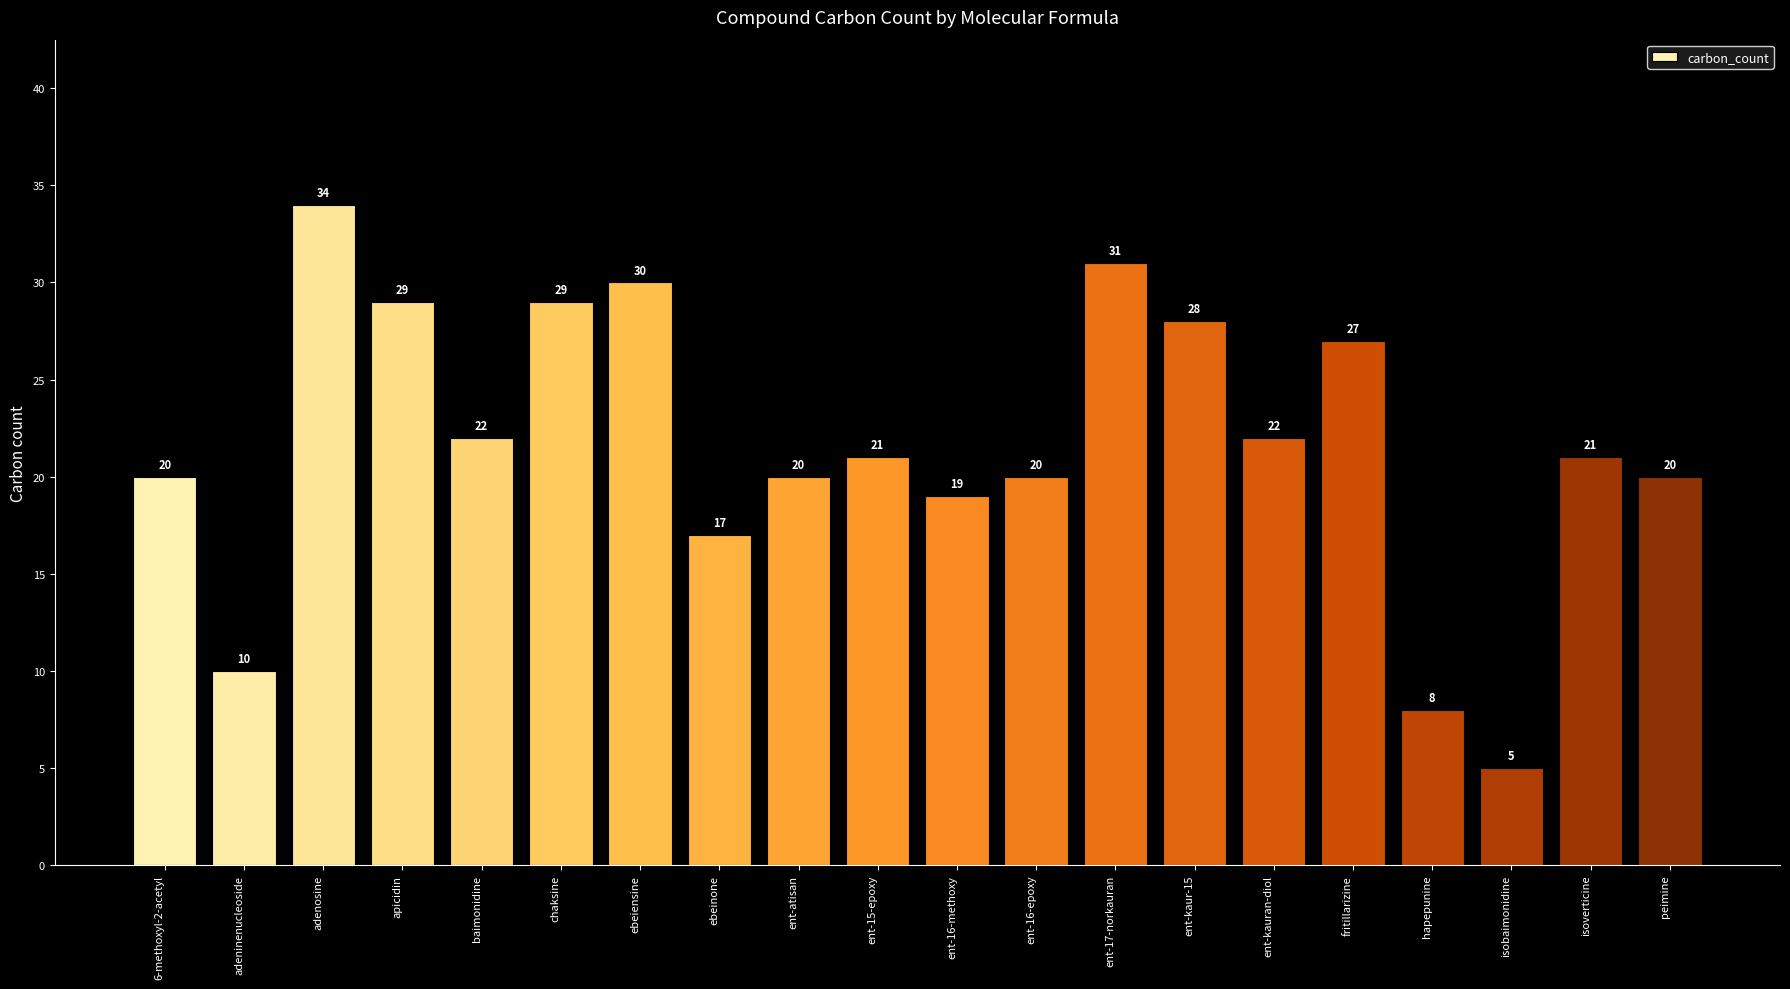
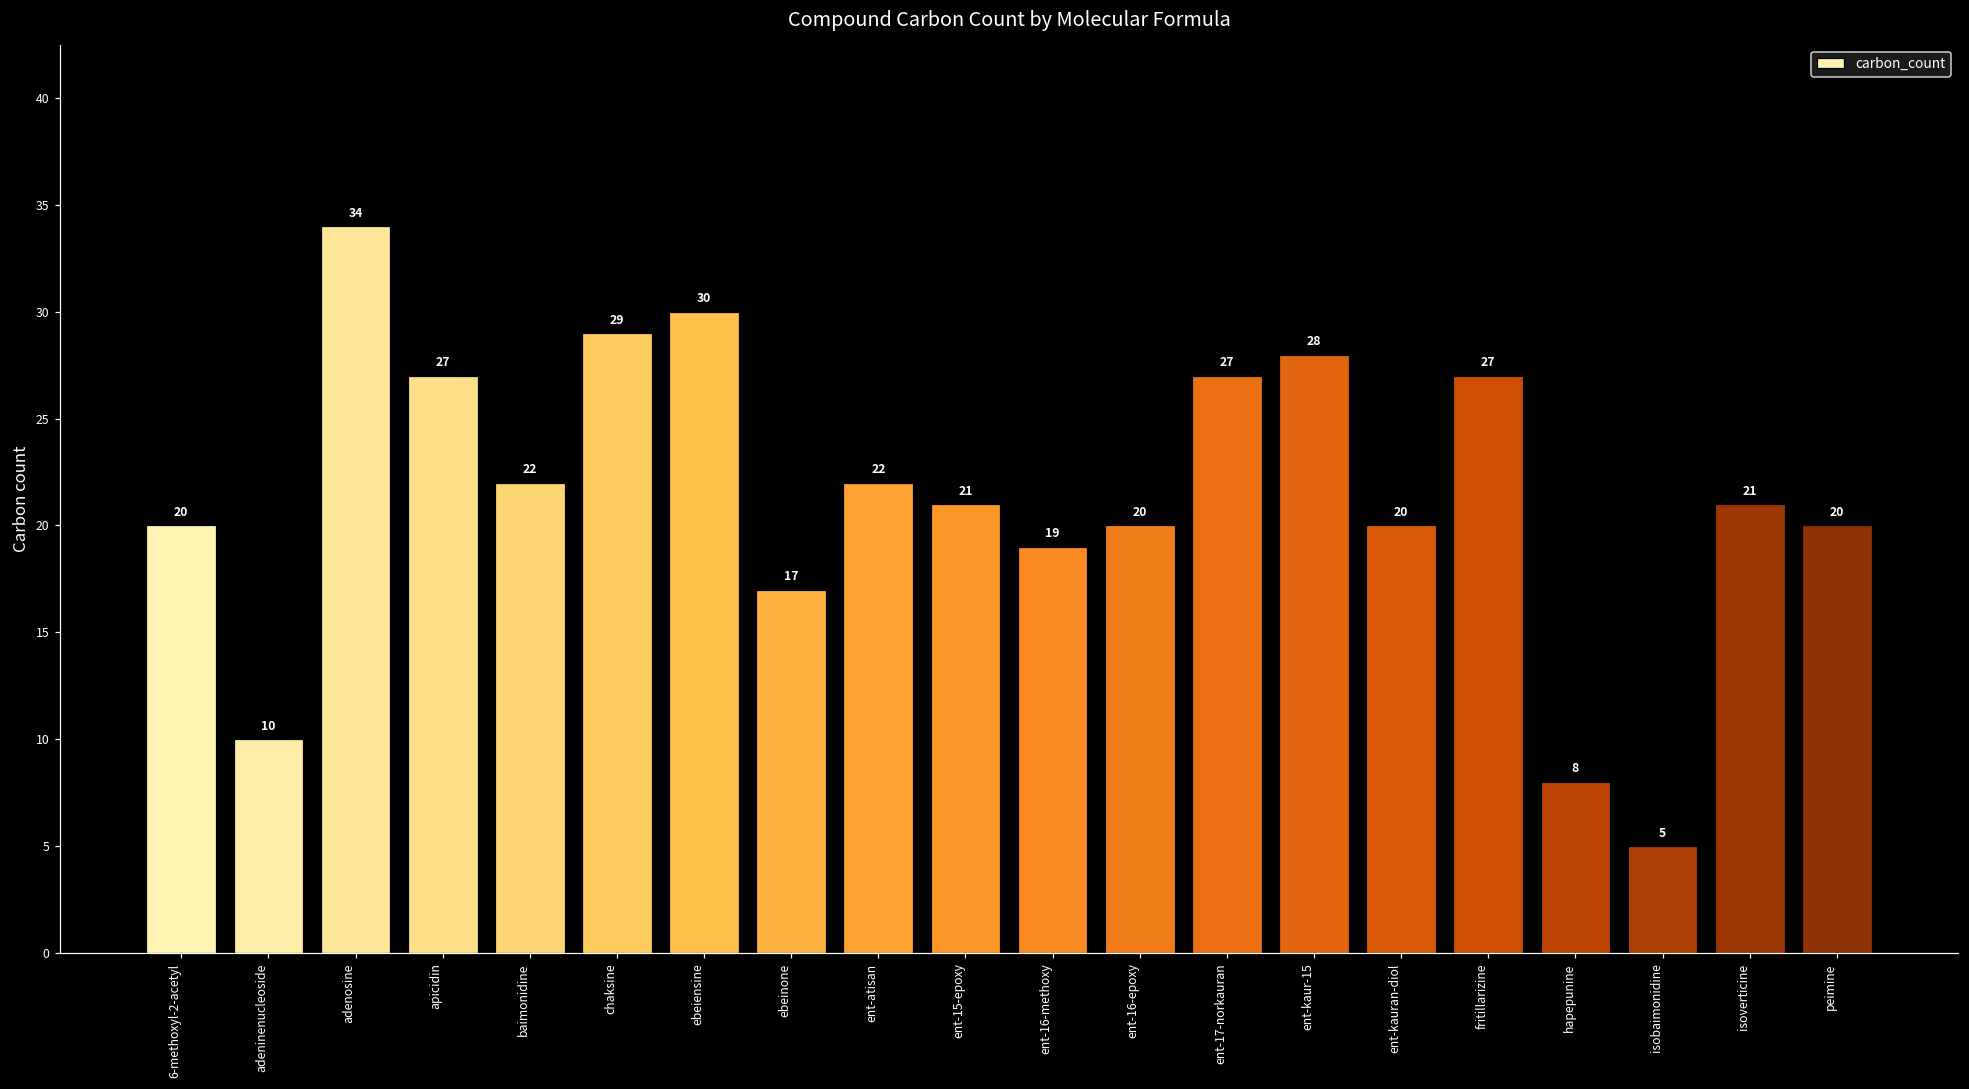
  {
    "6-methoxyl-2-acetyl": 20,
    "adeninenucleoside": 10,
    "adenosine": 34,
-   "apicidin": 29,
+   "apicidin": 27,
    "baimonidine": 22,
    "chaksine": 29,
    "ebeiensine": 30,
    "ebeinone": 17,
-   "ent-atisan": 20,
+   "ent-atisan": 22,
    "ent-15-epoxy": 21,
    "ent-16-methoxy": 19,
    "ent-16-epoxy": 20,
-   "ent-17-norkauran": 31,
+   "ent-17-norkauran": 27,
    "ent-kaur-15": 28,
-   "ent-kauran-diol": 22,
+   "ent-kauran-diol": 20,
    "fritillarizine": 27,
    "hapepunine": 8,
    "isobaimonidine": 5,
    "isoverticine": 21,
    "peimine": 20
  }
